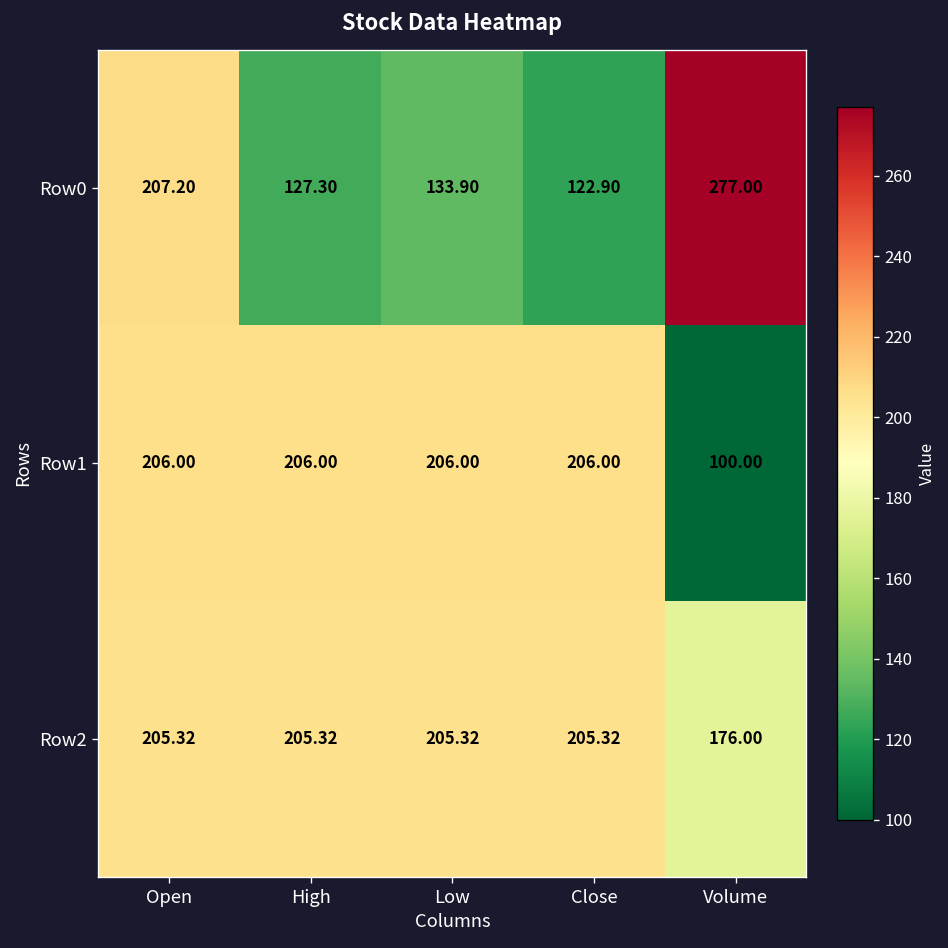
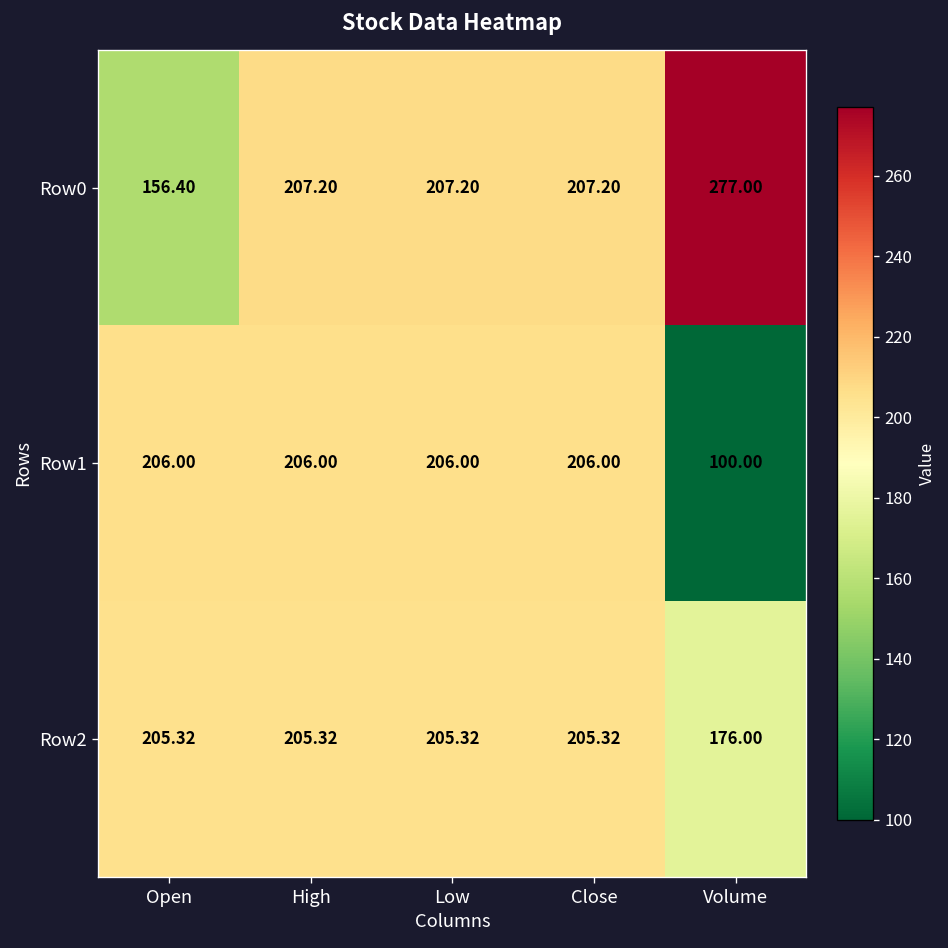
  {
    "Row0": {
-     "Open": 207.20,
-     "High": 127.30,
-     "Low": 133.90,
-     "Close": 122.90,
+     "Open": 156.40,
+     "High": 207.20,
+     "Low": 207.20,
+     "Close": 207.20,
      "Volume": 277.00
    },
    "Row1": {
      "Open": 206.00,
      "High": 206.00,
      "Low": 206.00,
      "Close": 206.00,
      "Volume": 100.00
    },
    "Row2": {
      "Open": 205.32,
      "High": 205.32,
      "Low": 205.32,
      "Close": 205.32,
      "Volume": 176.00
    }
  }
